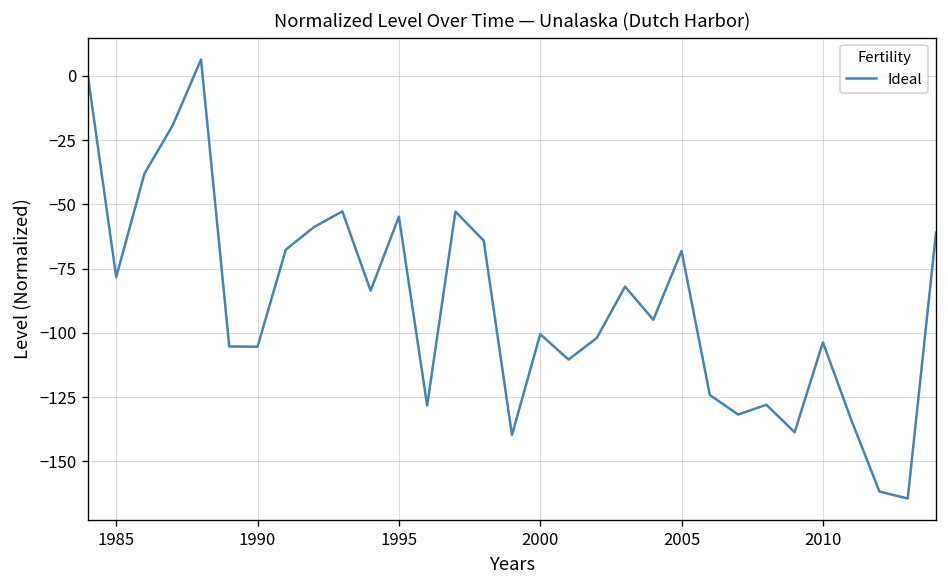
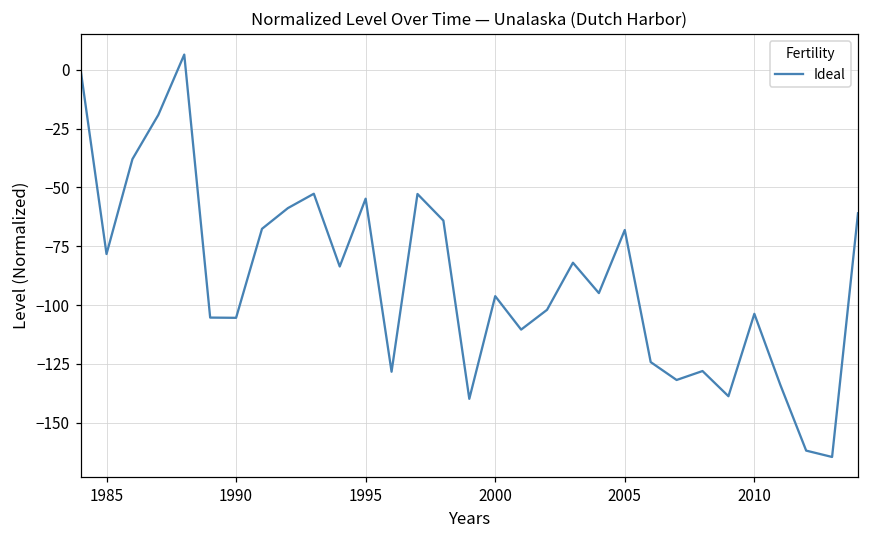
  {
    "1985": -78,
    "1990": -105,
    "1995": -55,
-   "2000": -101,
+   "2000": -96,
    "2005": -68,
    "2010": -104
  }
